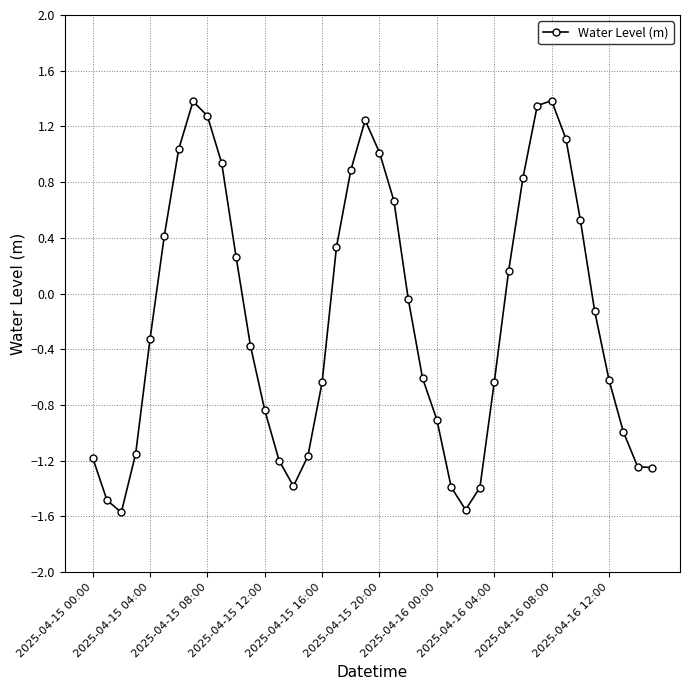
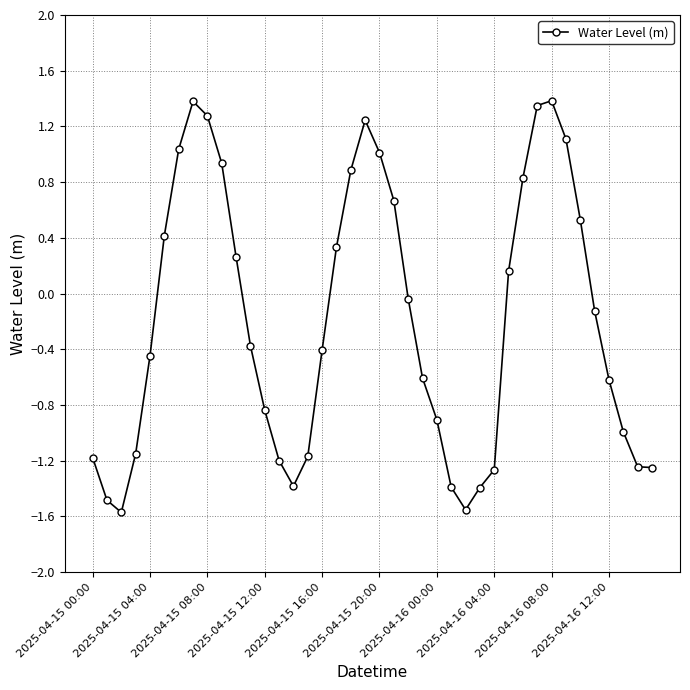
  {
    "2025-04-15 00:00": -1.18,
-   "2025-04-15 04:00": -0.33,
+   "2025-04-15 04:00": -0.45,
    "2025-04-15 08:00": 1.28,
    "2025-04-15 12:00": -0.84,
-   "2025-04-15 16:00": -0.64,
+   "2025-04-15 16:00": -0.40,
    "2025-04-15 20:00": 1.01,
    "2025-04-16 00:00": -0.91,
-   "2025-04-16 04:00": -0.64,
+   "2025-04-16 04:00": -1.26,
    "2025-04-16 08:00": 1.38,
    "2025-04-16 12:00": -0.62
  }
